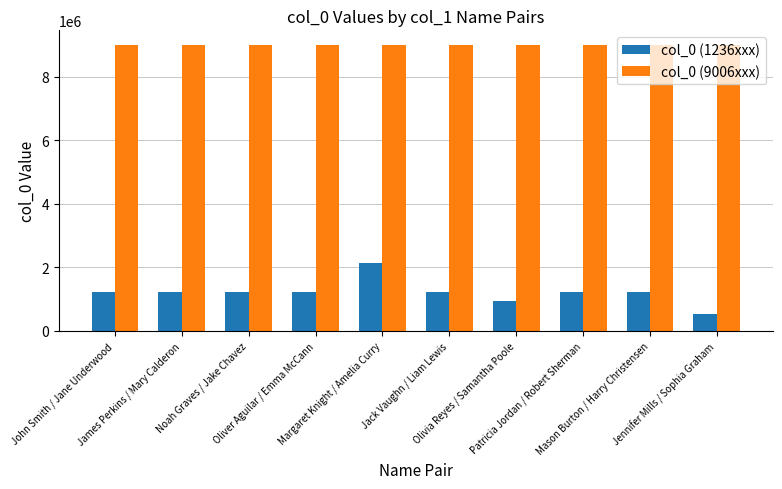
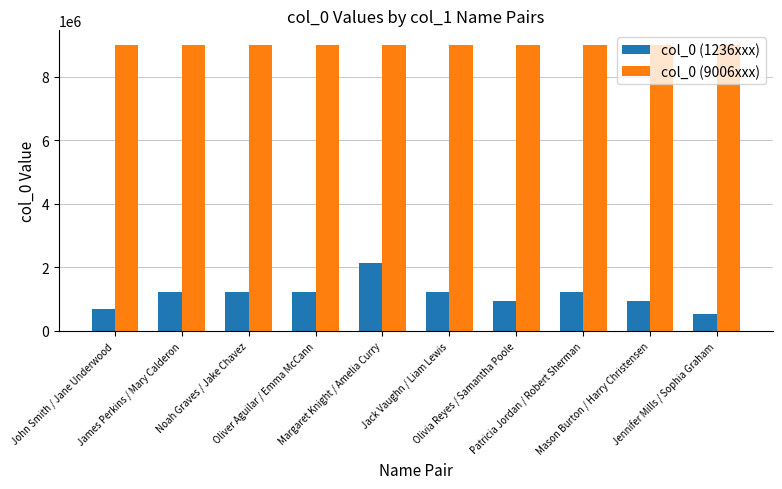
  {
    "col_0 (1236xxx)": {
-     "John Smith / Jane Underwood": 1200000,
+     "John Smith / Jane Underwood": 700000,
      "James Perkins / Mary Calderon": 1200000,
      "Noah Graves / Jake Chavez": 1200000,
      "Oliver Aguilar / Emma McCann": 1200000,
      "Margaret Knight / Amelia Curry": 2100000,
      "Jack Vaughn / Liam Lewis": 1200000,
      "Olivia Reyes / Samantha Poole": 1000000,
      "Patricia Jordan / Robert Sherman": 1200000,
-     "Mason Burton / Harry Christensen": 1200000,
+     "Mason Burton / Harry Christensen": 900000,
      "Jennifer Mills / Sophia Graham": 500000
    },
    "col_0 (9006xxx)": {
      "John Smith / Jane Underwood": 9000000,
      "James Perkins / Mary Calderon": 9000000,
      "Noah Graves / Jake Chavez": 9000000,
      "Oliver Aguilar / Emma McCann": 9000000,
      "Margaret Knight / Amelia Curry": 9000000,
      "Jack Vaughn / Liam Lewis": 9000000,
      "Olivia Reyes / Samantha Poole": 9000000,
      "Patricia Jordan / Robert Sherman": 9000000
    }
  }
